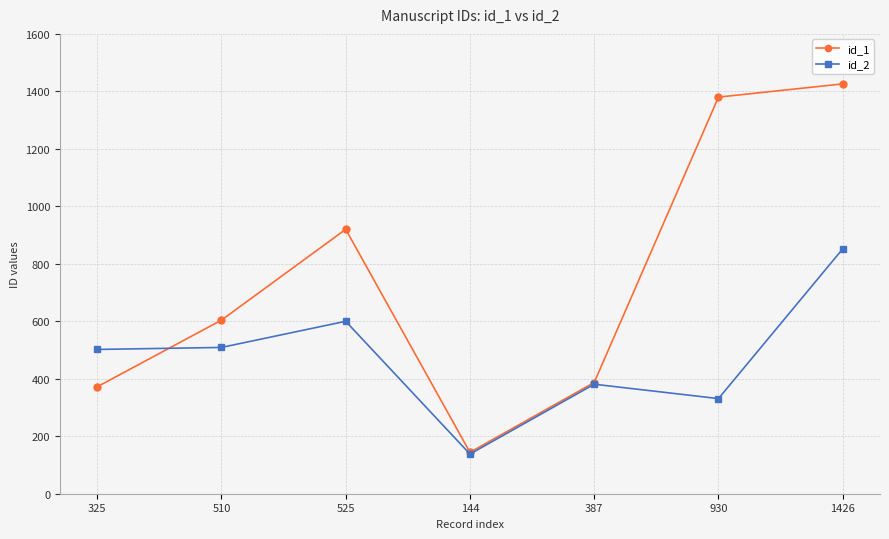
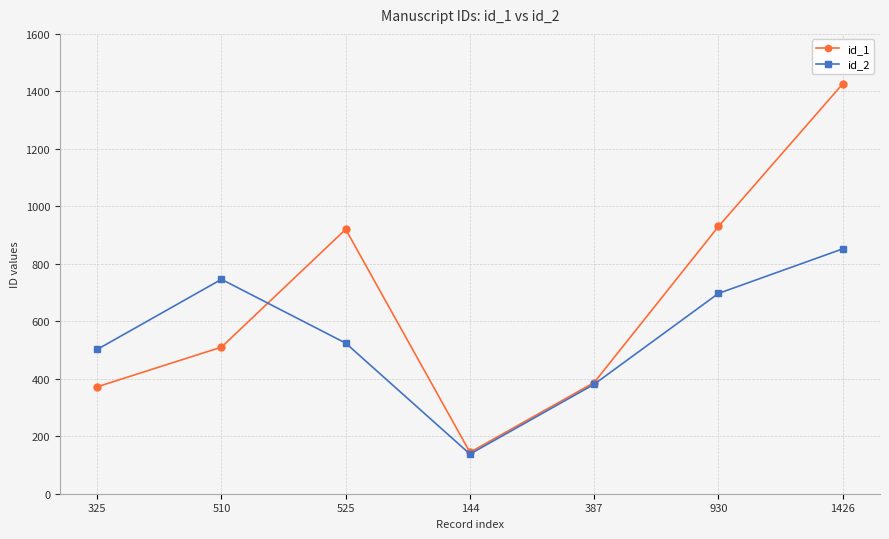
  {
    "id_1": {
      "325": 370,
-     "510": 600,
+     "510": 510,
      "525": 920,
-     "930": 1380,
+     "930": 930,
      "1426": 1430
    },
    "id_2": {
      "325": 500,
-     "510": 510,
-     "525": 600,
-     "930": 330,
+     "510": 750,
+     "525": 520,
+     "930": 700,
      "1426": 850
    }
  }
